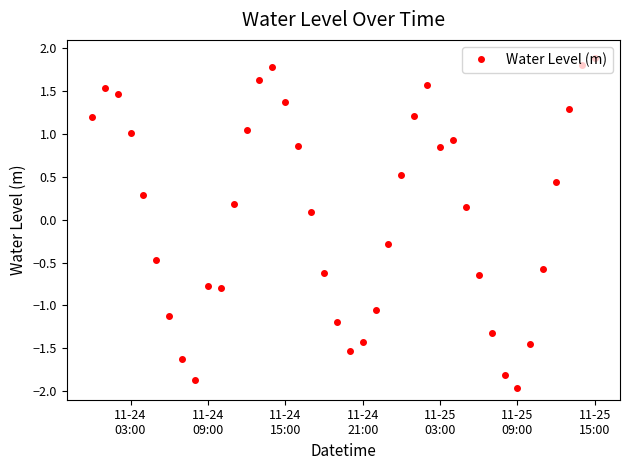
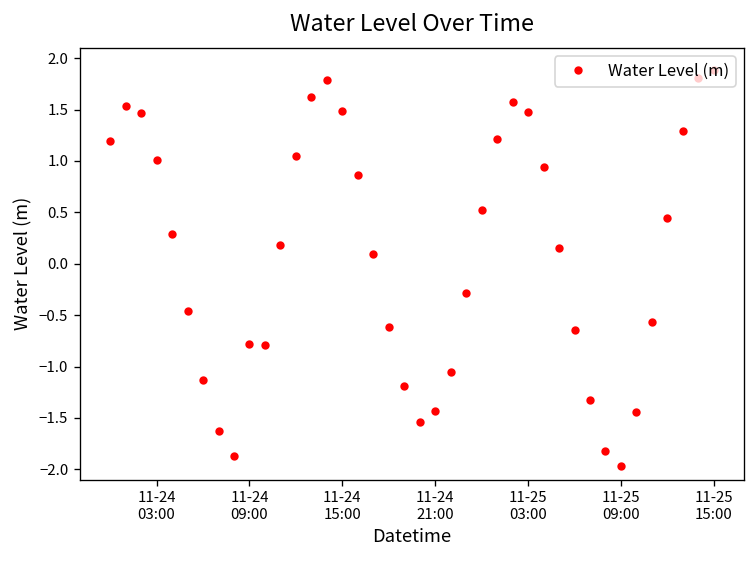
  {
    "11-24 03:00": 1.0,
    "11-24 09:00": -0.8,
-   "11-24 15:00": 1.4,
+   "11-24 15:00": 1.5,
    "11-24 21:00": -1.4,
-   "11-25 03:00": 0.9,
+   "11-25 03:00": 1.5,
    "11-25 09:00": -2.0
  }
